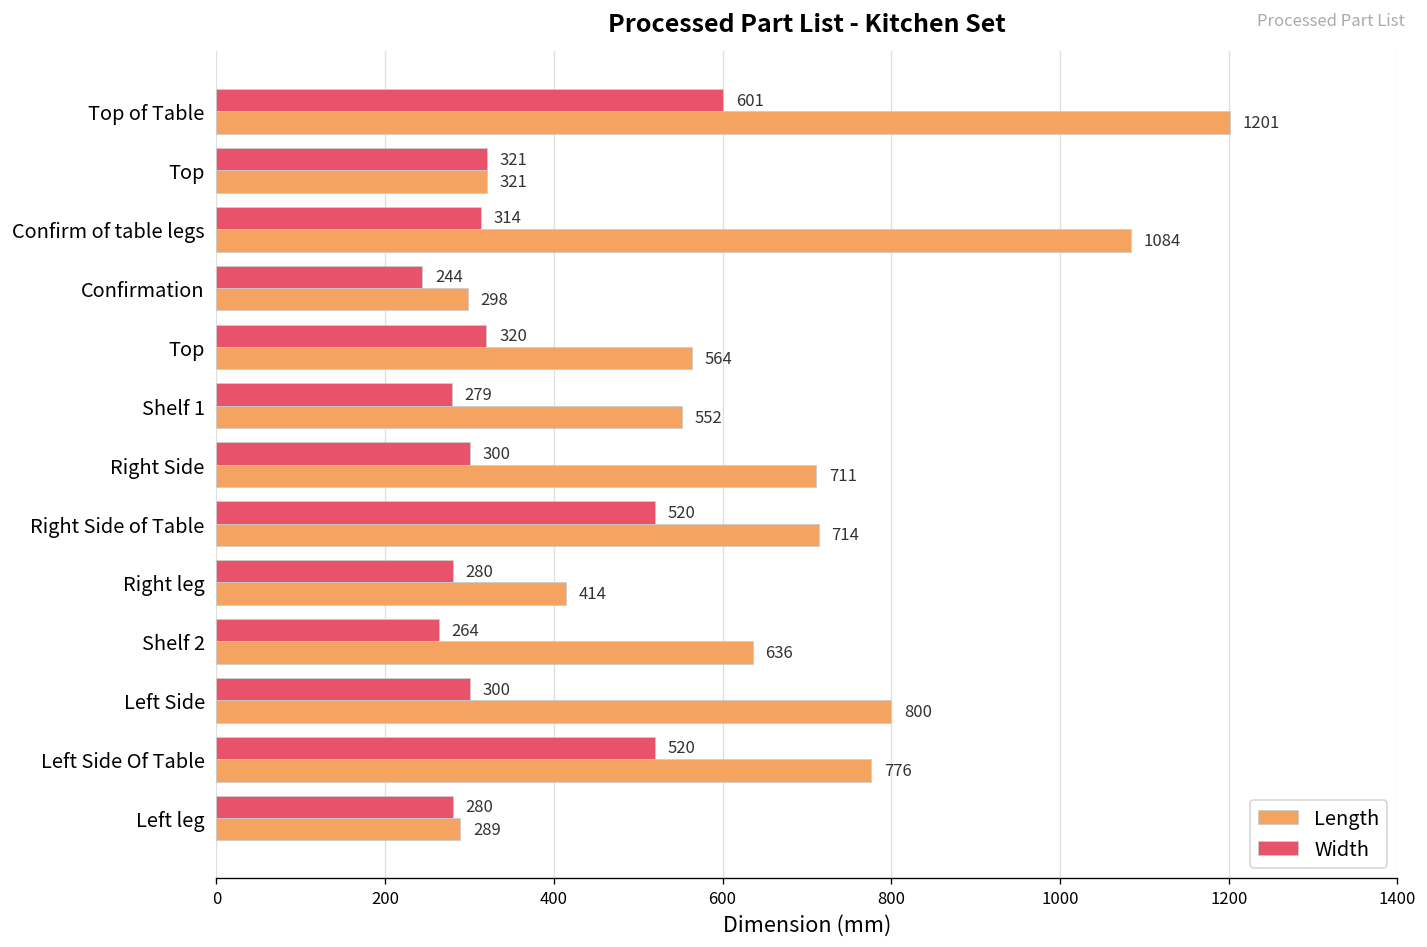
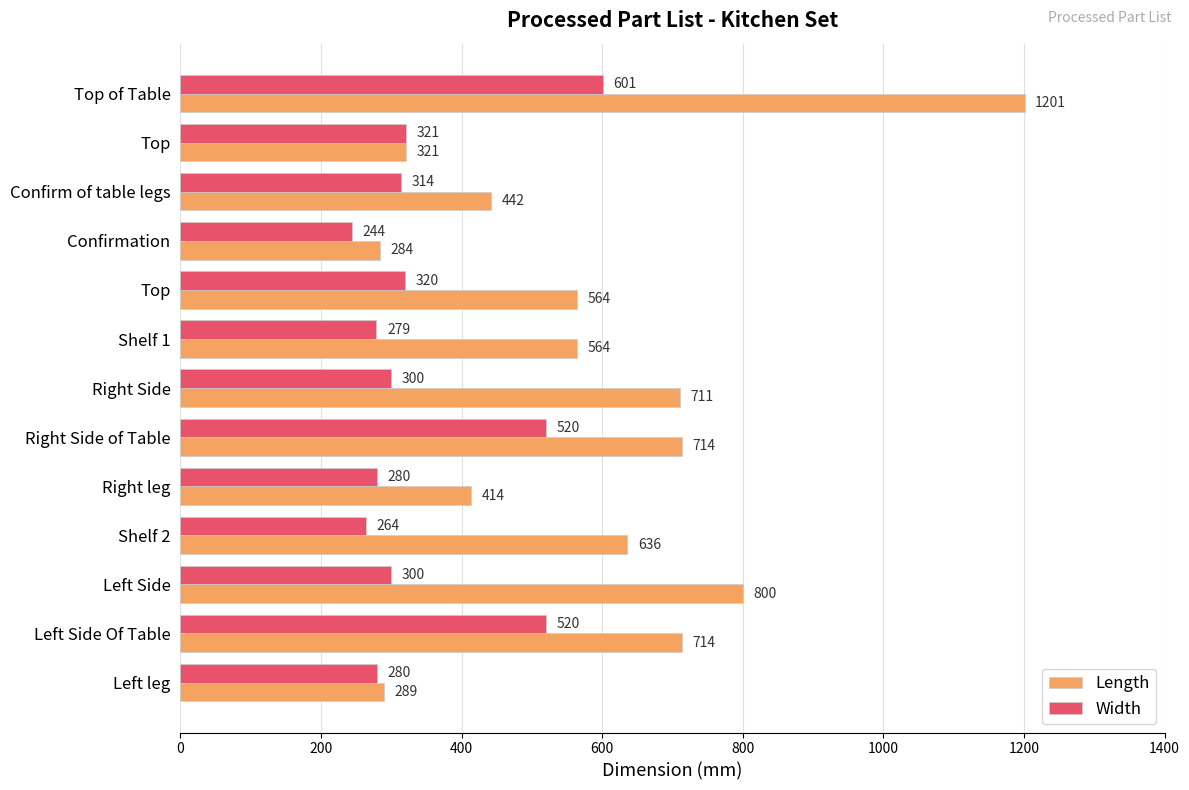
  {
    "Length": {
      "Top of Table": 1201,
-     "Confirm of table legs": 1084,
-     "Confirmation": 298,
-     "Shelf 1": 552,
+     "Confirm of table legs": 442,
+     "Confirmation": 284,
+     "Shelf 1": 564,
      "Right Side": 711,
      "Right Side of Table": 714,
      "Right leg": 414,
      "Shelf 2": 636,
      "Left Side": 800,
-     "Left Side Of Table": 776,
+     "Left Side Of Table": 714,
      "Left leg": 289
    },
    "Width": {
      "Top of Table": 601,
      "Confirm of table legs": 314,
      "Confirmation": 244,
      "Shelf 1": 279,
      "Right Side": 300,
      "Right Side of Table": 520,
      "Right leg": 280,
      "Shelf 2": 264,
      "Left Side": 300,
      "Left Side Of Table": 520,
      "Left leg": 280
    }
  }
